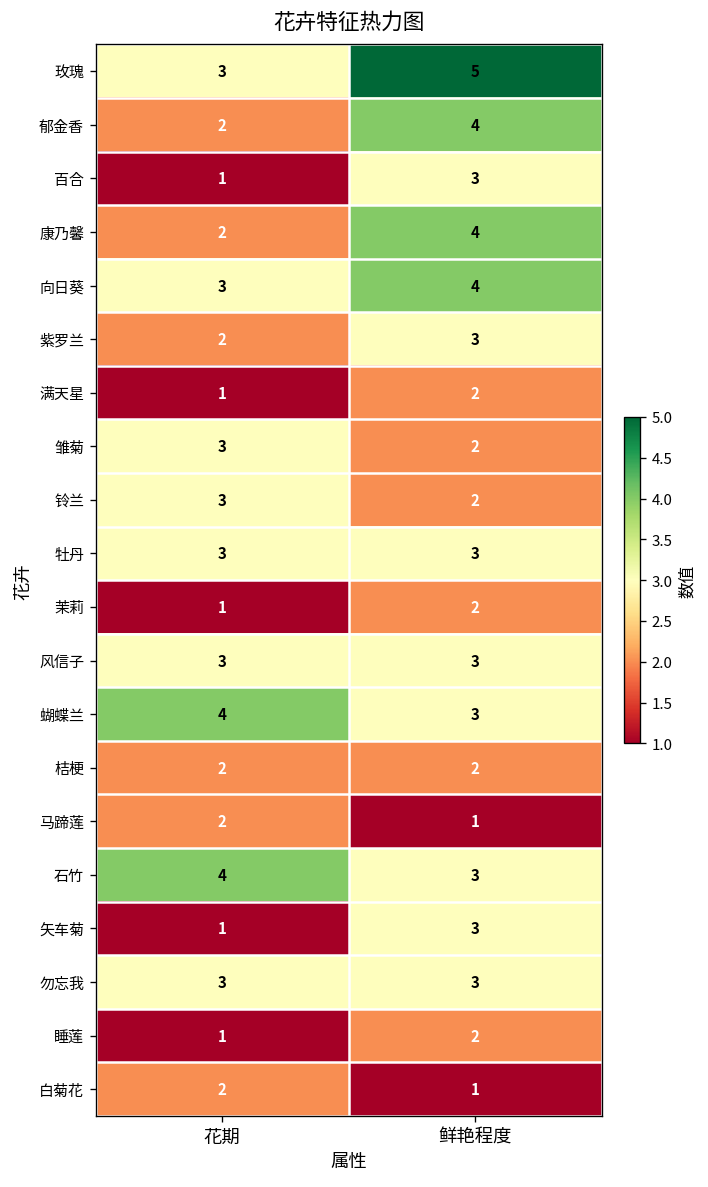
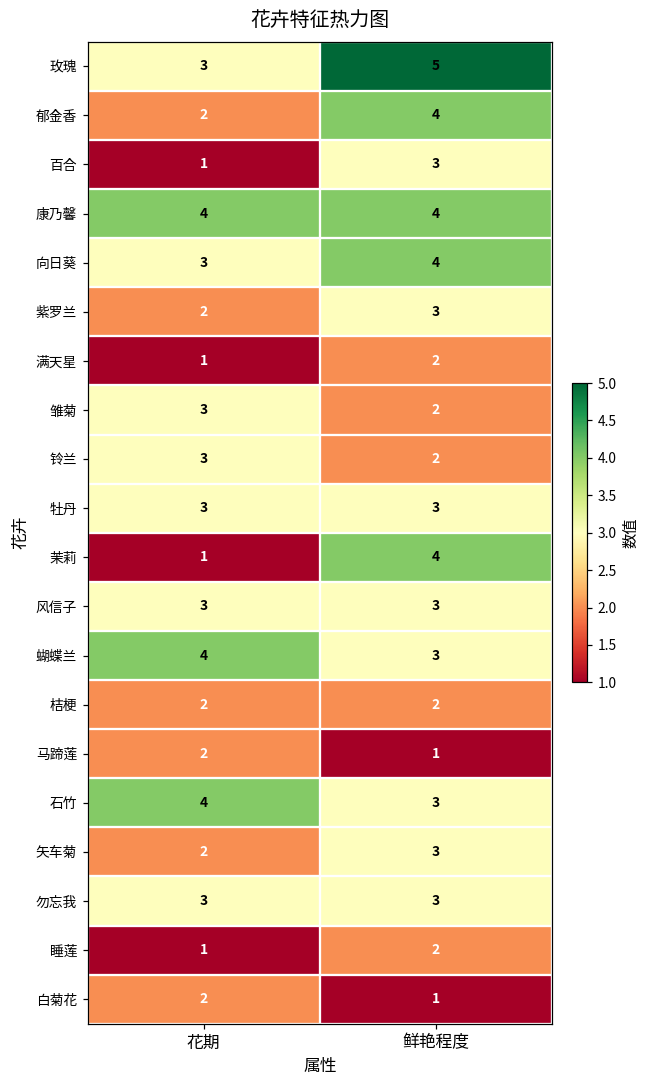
  {
    "玫瑰": {
      "花期": 3,
      "鲜艳程度": 5
    },
    "郁金香": {
      "花期": 2,
      "鲜艳程度": 4
    },
    "百合": {
      "花期": 1,
      "鲜艳程度": 3
    },
    "康乃馨": {
-     "花期": 2,
+     "花期": 4,
      "鲜艳程度": 4
    },
    "向日葵": {
      "花期": 3,
      "鲜艳程度": 4
    },
    "紫罗兰": {
      "花期": 2,
      "鲜艳程度": 3
    },
    "满天星": {
      "花期": 1,
      "鲜艳程度": 2
    },
    "雏菊": {
      "花期": 3,
      "鲜艳程度": 2
    },
    "铃兰": {
      "花期": 3,
      "鲜艳程度": 2
    },
    "牡丹": {
      "花期": 3,
      "鲜艳程度": 3
    },
    "茉莉": {
      "花期": 1,
-     "鲜艳程度": 2
+     "鲜艳程度": 4
    },
    "风信子": {
      "花期": 3,
      "鲜艳程度": 3
    },
    "蝴蝶兰": {
      "花期": 4,
      "鲜艳程度": 3
    },
    "桔梗": {
      "花期": 2,
      "鲜艳程度": 2
    },
    "马蹄莲": {
      "花期": 2,
      "鲜艳程度": 1
    },
    "石竹": {
      "花期": 4,
      "鲜艳程度": 3
    },
    "矢车菊": {
-     "花期": 1,
+     "花期": 2,
      "鲜艳程度": 3
    },
    "勿忘我": {
      "花期": 3,
      "鲜艳程度": 3
    },
    "睡莲": {
      "花期": 1,
      "鲜艳程度": 2
    },
    "白菊花": {
      "花期": 2,
      "鲜艳程度": 1
    }
  }
